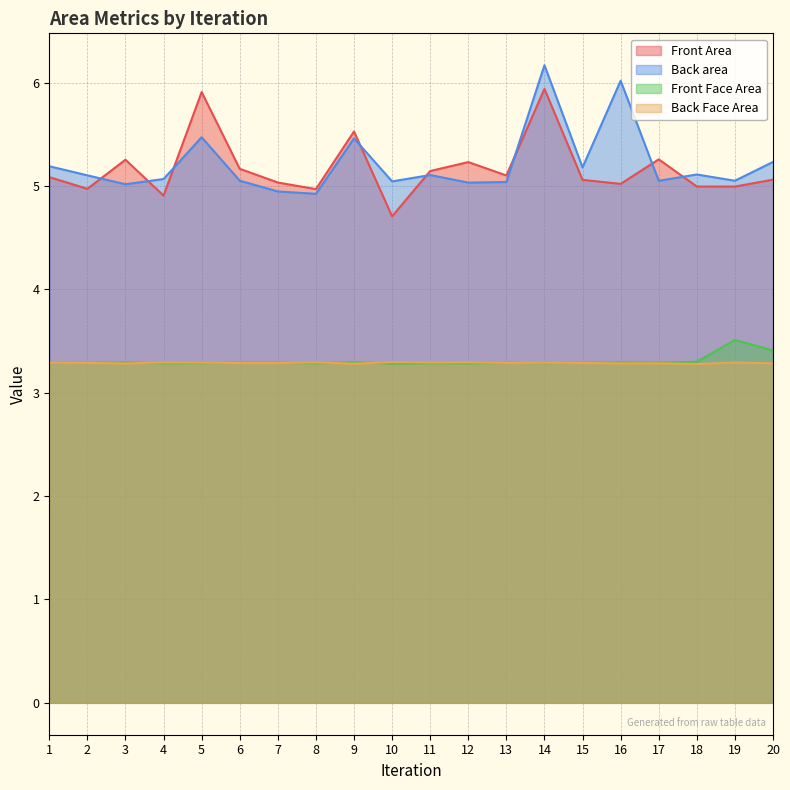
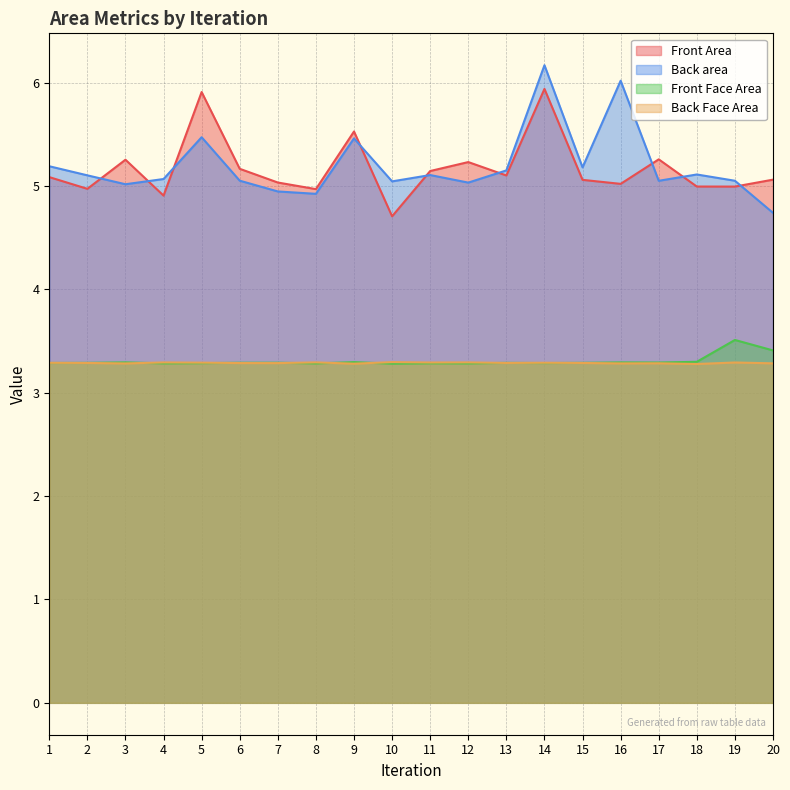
  {
    "Back area": {
      "1": 5.19,
      "2": 5.10,
      "3": 5.02,
      "4": 5.07,
      "5": 5.47,
      "6": 5.05,
      "7": 4.95,
      "8": 4.92,
      "9": 5.46,
      "10": 5.04,
      "11": 5.11,
      "12": 5.03,
-     "13": 5.04,
+     "13": 5.15,
      "14": 6.17,
      "15": 5.18,
      "16": 6.02,
      "17": 5.05,
      "18": 5.11,
      "19": 5.05,
-     "20": 5.23
+     "20": 4.74
    },
    "Front Face Area": {
      "19": 3.51,
      "20": 3.41
    }
  }
